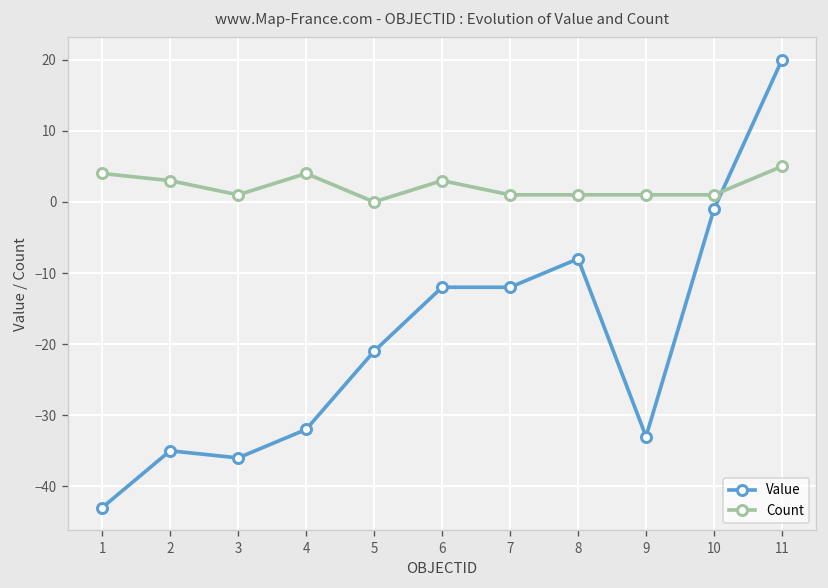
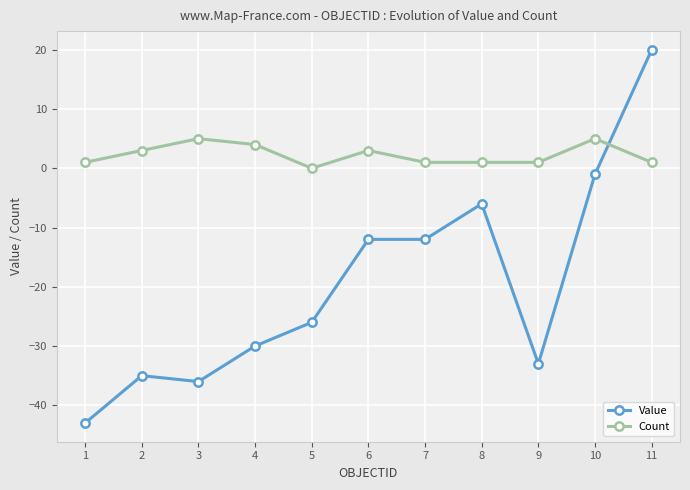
  {
    "Value": {
      "1": -43,
      "2": -35,
      "3": -36,
-     "4": -32,
-     "5": -21,
+     "4": -30,
+     "5": -26,
      "6": -12,
      "7": -12,
-     "8": -8,
+     "8": -6,
      "9": -33,
      "10": -1,
      "11": 20
    },
    "Count": {
-     "1": 4,
+     "1": 1,
      "2": 3,
-     "3": 1,
+     "3": 5,
      "4": 4,
      "5": 0,
      "6": 3,
      "7": 1,
      "8": 1,
      "9": 1,
-     "10": 1,
-     "11": 5
+     "10": 5,
+     "11": 1
    }
  }
